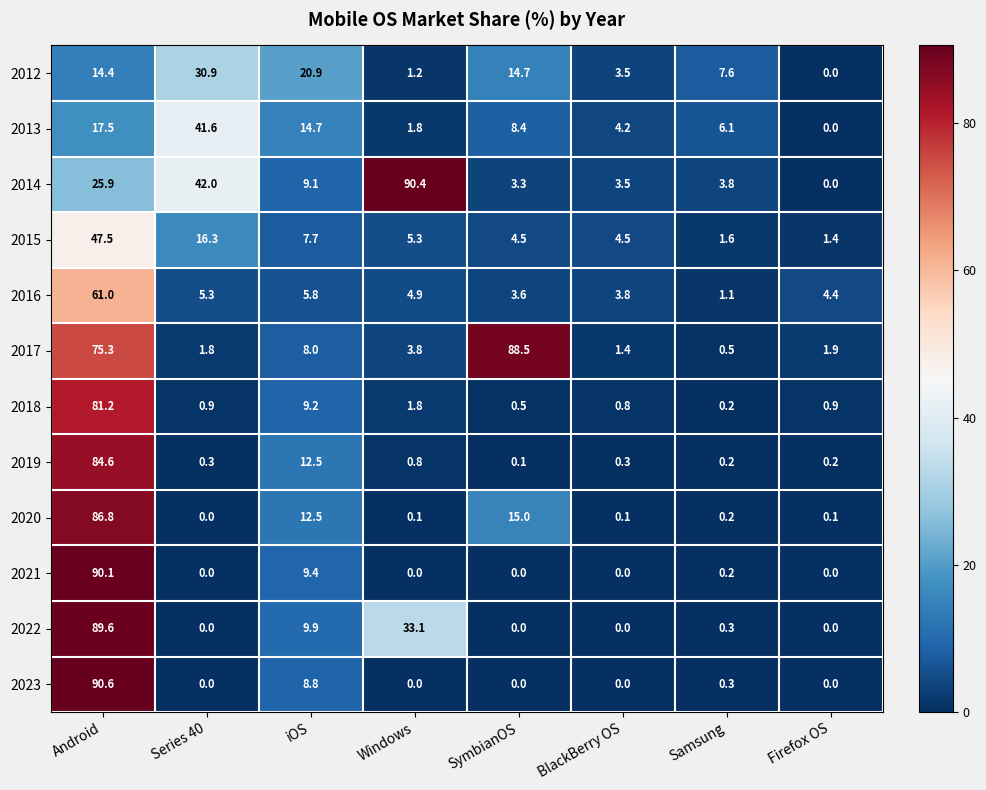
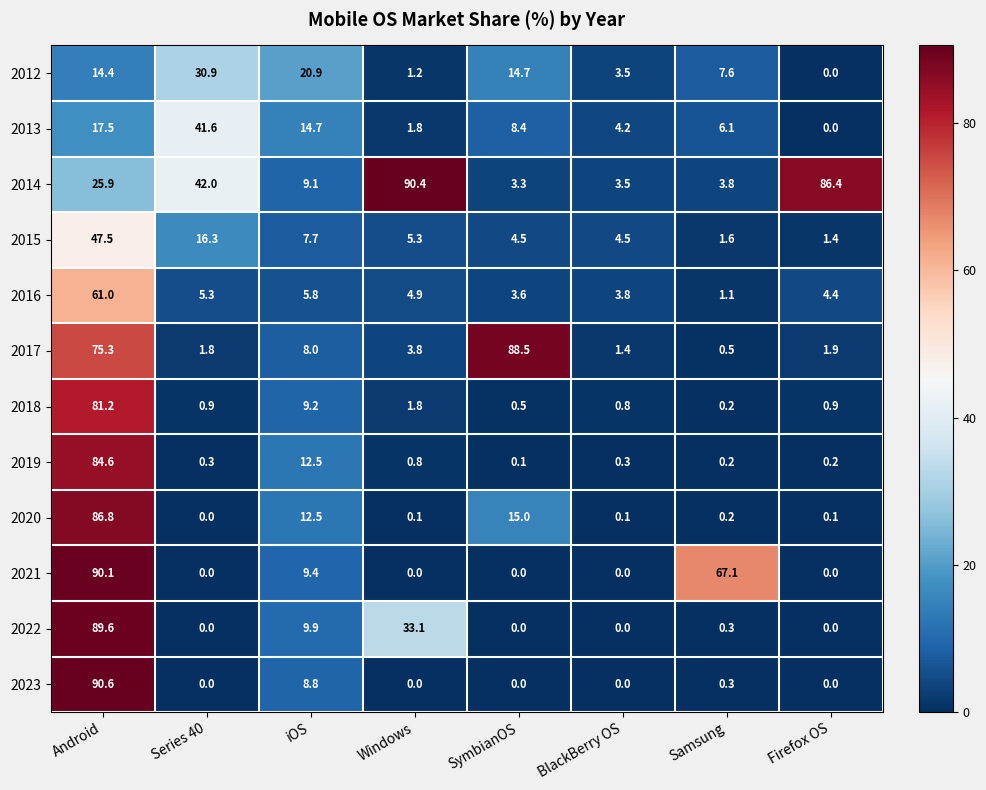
  {
    "2012": {
      "Android": 14.4,
      "Series 40": 30.9,
      "iOS": 20.9,
      "Windows": 1.2,
      "SymbianOS": 14.7,
      "BlackBerry OS": 3.5,
      "Samsung": 7.6,
      "Firefox OS": 0.0
    },
    "2013": {
      "Android": 17.5,
      "Series 40": 41.6,
      "iOS": 14.7,
      "Windows": 1.8,
      "SymbianOS": 8.4,
      "BlackBerry OS": 4.2,
      "Samsung": 6.1,
      "Firefox OS": 0.0
    },
    "2014": {
      "Android": 25.9,
      "Series 40": 42.0,
      "iOS": 9.1,
      "Windows": 90.4,
      "SymbianOS": 3.3,
      "BlackBerry OS": 3.5,
      "Samsung": 3.8,
-     "Firefox OS": 0.0
+     "Firefox OS": 86.4
    },
    "2015": {
      "Android": 47.5,
      "Series 40": 16.3,
      "iOS": 7.7,
      "Windows": 5.3,
      "SymbianOS": 4.5,
      "BlackBerry OS": 4.5,
      "Samsung": 1.6,
      "Firefox OS": 1.4
    },
    "2016": {
      "Android": 61.0,
      "Series 40": 5.3,
      "iOS": 5.8,
      "Windows": 4.9,
      "SymbianOS": 3.6,
      "BlackBerry OS": 3.8,
      "Samsung": 1.1,
      "Firefox OS": 4.4
    },
    "2017": {
      "Android": 75.3,
      "Series 40": 1.8,
      "iOS": 8.0,
      "Windows": 3.8,
      "SymbianOS": 88.5,
      "BlackBerry OS": 1.4,
      "Samsung": 0.5,
      "Firefox OS": 1.9
    },
    "2018": {
      "Android": 81.2,
      "Series 40": 0.9,
      "iOS": 9.2,
      "Windows": 1.8,
      "SymbianOS": 0.5,
      "BlackBerry OS": 0.8,
      "Samsung": 0.2,
      "Firefox OS": 0.9
    },
    "2019": {
      "Android": 84.6,
      "Series 40": 0.3,
      "iOS": 12.5,
      "Windows": 0.8,
      "SymbianOS": 0.1,
      "BlackBerry OS": 0.3,
      "Samsung": 0.2,
      "Firefox OS": 0.2
    },
    "2020": {
      "Android": 86.8,
      "Series 40": 0.0,
      "iOS": 12.5,
      "Windows": 0.1,
      "SymbianOS": 15.0,
      "BlackBerry OS": 0.1,
      "Samsung": 0.2,
      "Firefox OS": 0.1
    },
    "2021": {
      "Android": 90.1,
      "Series 40": 0.0,
      "iOS": 9.4,
      "Windows": 0.0,
      "SymbianOS": 0.0,
      "BlackBerry OS": 0.0,
-     "Samsung": 0.2,
+     "Samsung": 67.1,
      "Firefox OS": 0.0
    },
    "2022": {
      "Android": 89.6,
      "Series 40": 0.0,
      "iOS": 9.9,
      "Windows": 33.1,
      "SymbianOS": 0.0,
      "BlackBerry OS": 0.0,
      "Samsung": 0.3,
      "Firefox OS": 0.0
    },
    "2023": {
      "Android": 90.6,
      "Series 40": 0.0,
      "iOS": 8.8,
      "Windows": 0.0,
      "SymbianOS": 0.0,
      "BlackBerry OS": 0.0,
      "Samsung": 0.3,
      "Firefox OS": 0.0
    }
  }
